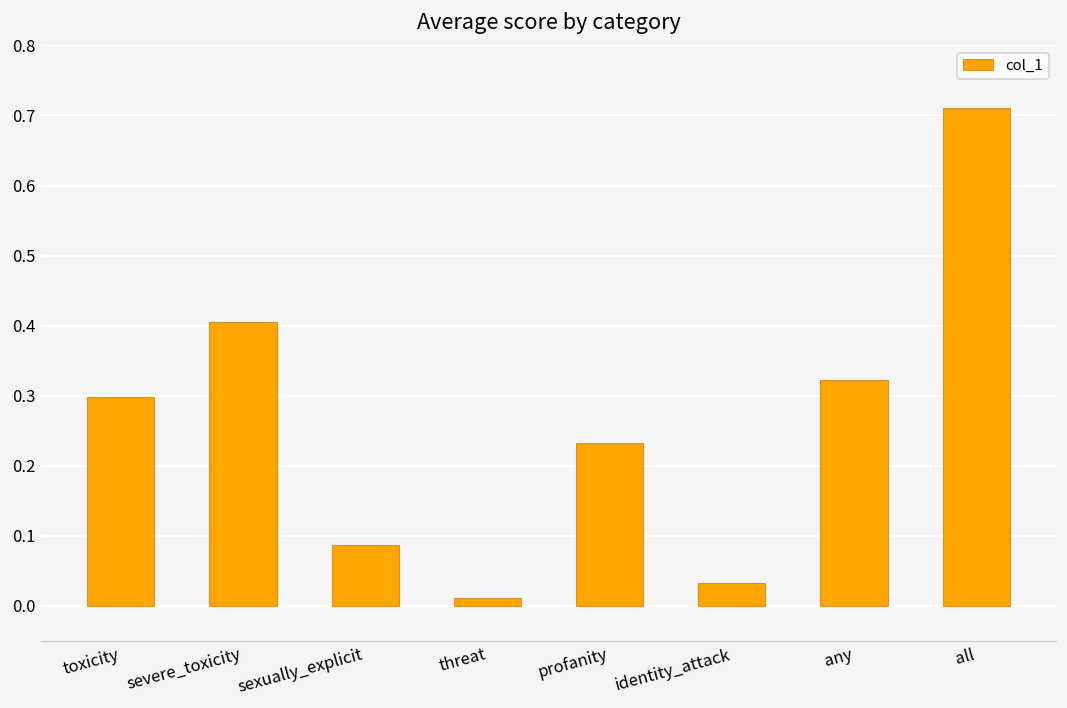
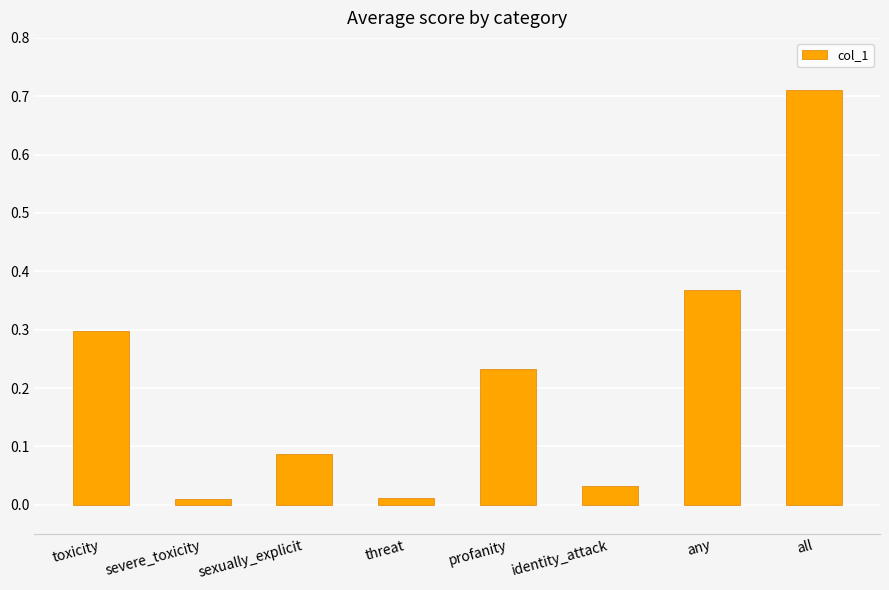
  {
    "toxicity": 0.30,
-   "severe_toxicity": 0.41,
+   "severe_toxicity": 0.01,
    "sexually_explicit": 0.09,
    "threat": 0.01,
    "profanity": 0.23,
    "identity_attack": 0.03,
-   "any": 0.32,
+   "any": 0.37,
    "all": 0.71
  }
